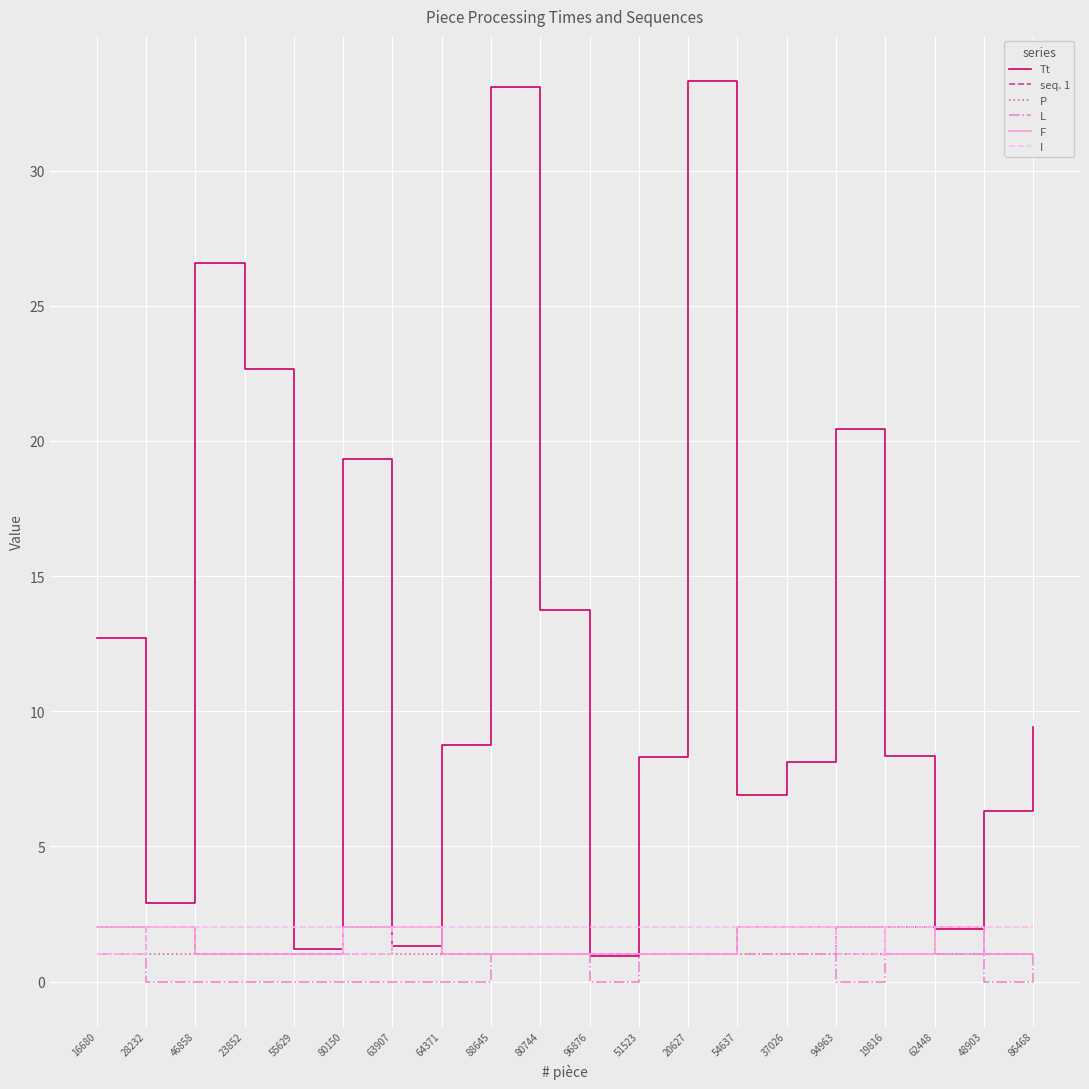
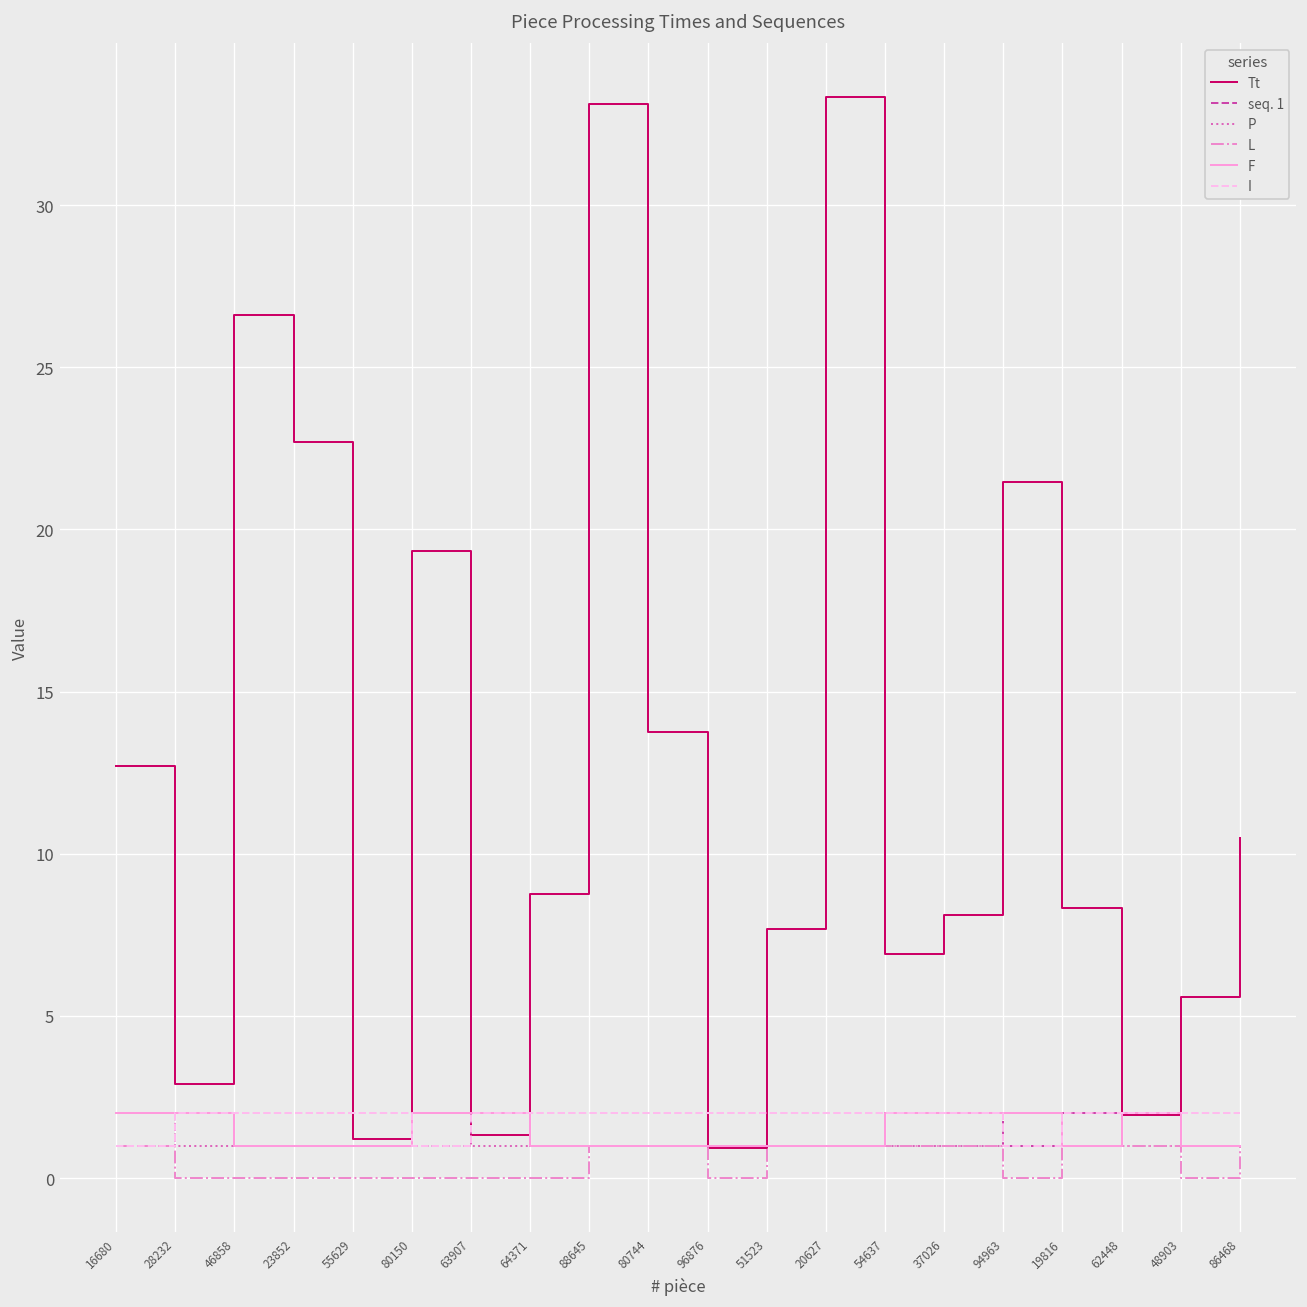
  {
    "Tt": {
      "16680": 12.7,
      "28232": 2.9,
      "46858": 26.6,
      "23852": 22.7,
      "55629": 1.2,
      "80150": 19.3,
      "63907": 1.3,
      "64371": 8.8,
      "88645": 33.1,
      "80744": 13.7,
-     "51523": 8.3,
+     "51523": 7.7,
      "20627": 33.3,
      "54637": 6.9,
      "37026": 8.1,
-     "94963": 20.4,
+     "94963": 21.4,
      "19816": 8.3,
-     "48903": 6.3,
-     "86468": 9.4
+     "48903": 5.6,
+     "86468": 10.5
    }
  }
